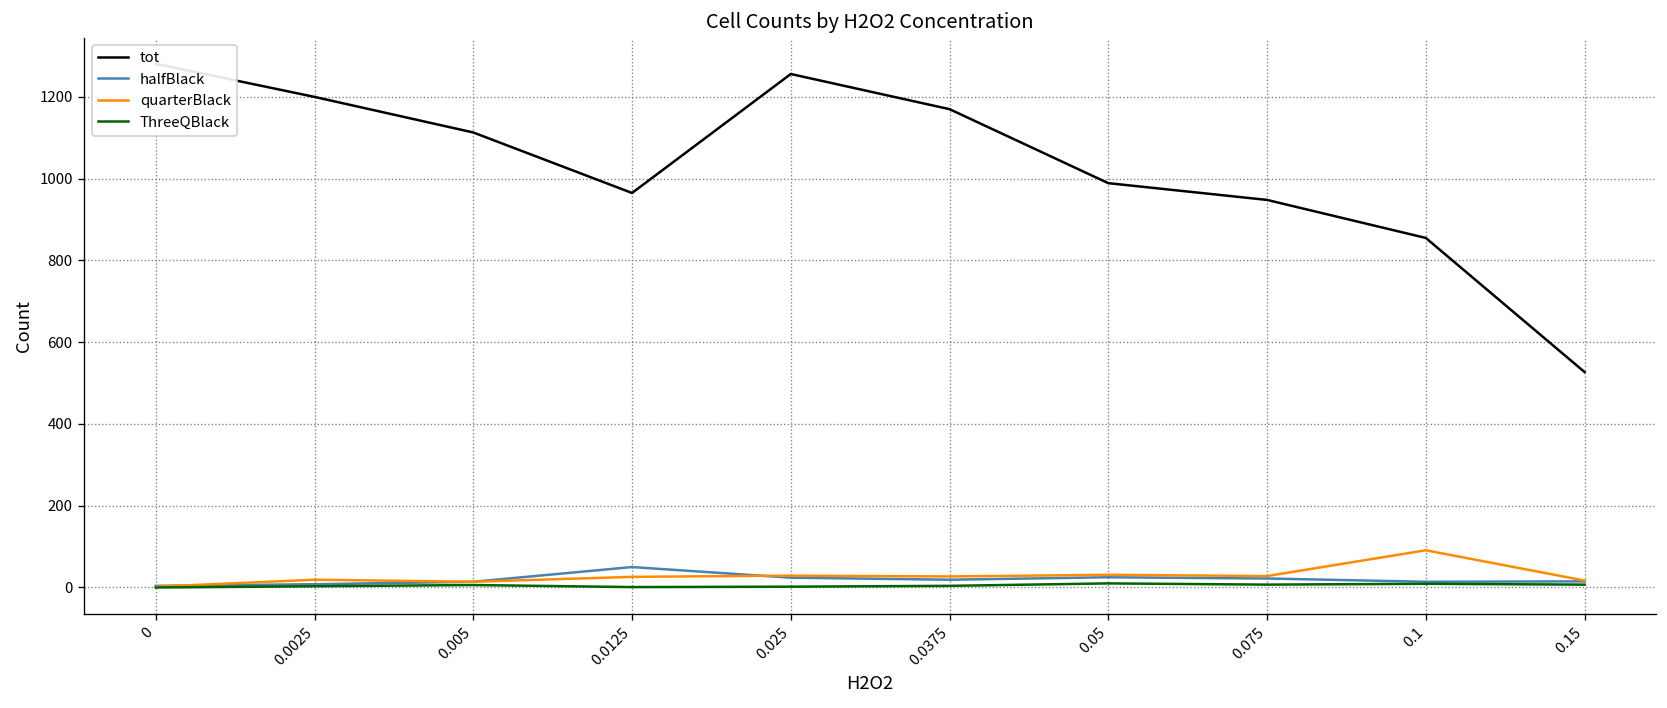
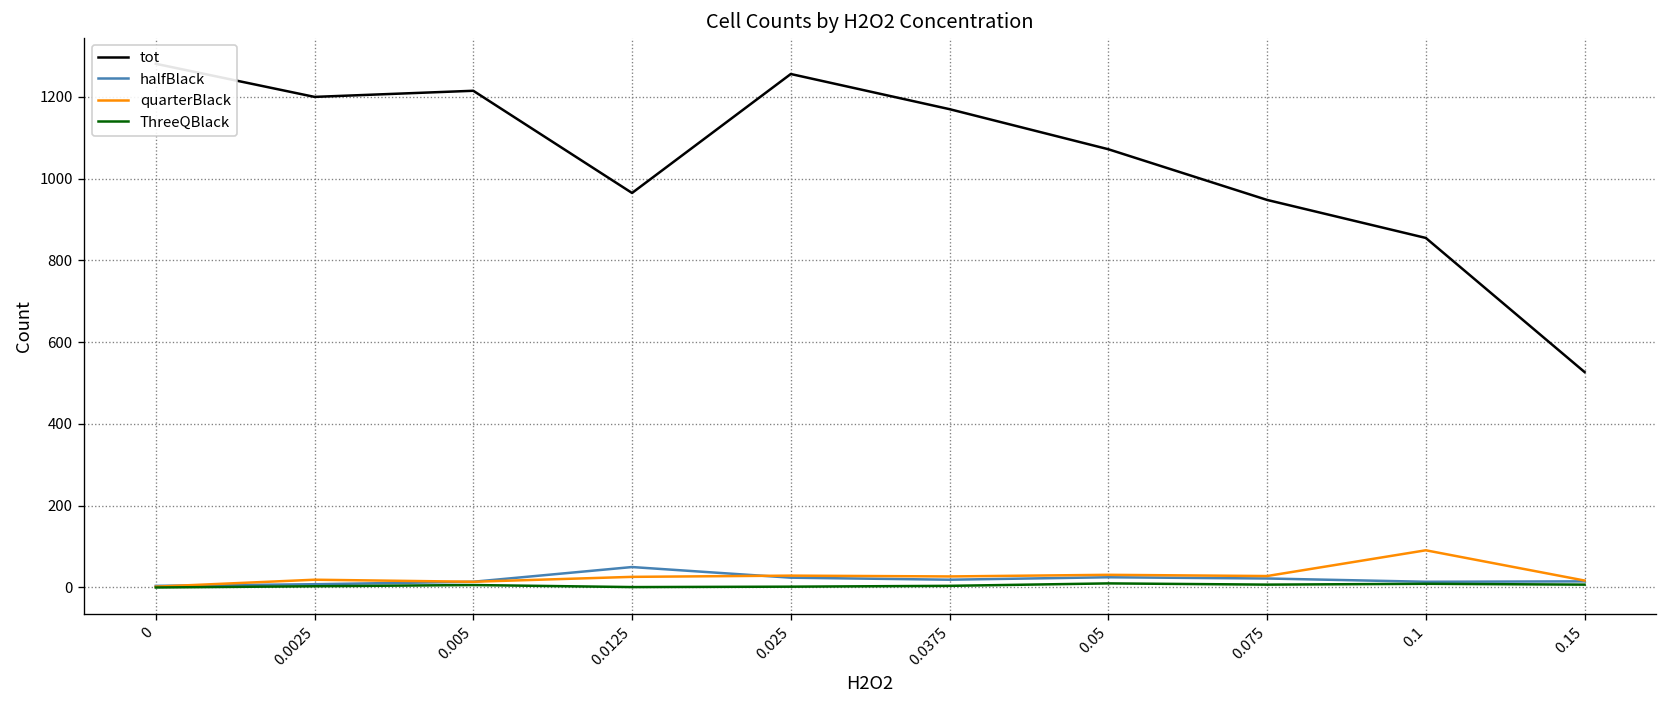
  {
    "tot": {
      "0.0025": 1200,
-     "0.005": 1110,
+     "0.005": 1220,
      "0.0125": 970,
      "0.025": 1260,
      "0.0375": 1170,
-     "0.05": 990,
+     "0.05": 1070,
      "0.075": 950,
      "0.1": 860,
      "0.15": 530
    },
    "halfBlack": {
      "0.0125": 50,
      "0.0375": 20
    },
    "quarterBlack": {
      "0.0025": 20,
      "0.0125": 30,
      "0.0375": 30,
      "0.1": 90
    },
    "ThreeQBlack": {
      "0.005": 10,
      "0.0125": 0,
      "0.025": 0,
      "0.0375": 0,
      "0.05": 10,
      "0.075": 10,
      "0.15": 10
    }
  }
